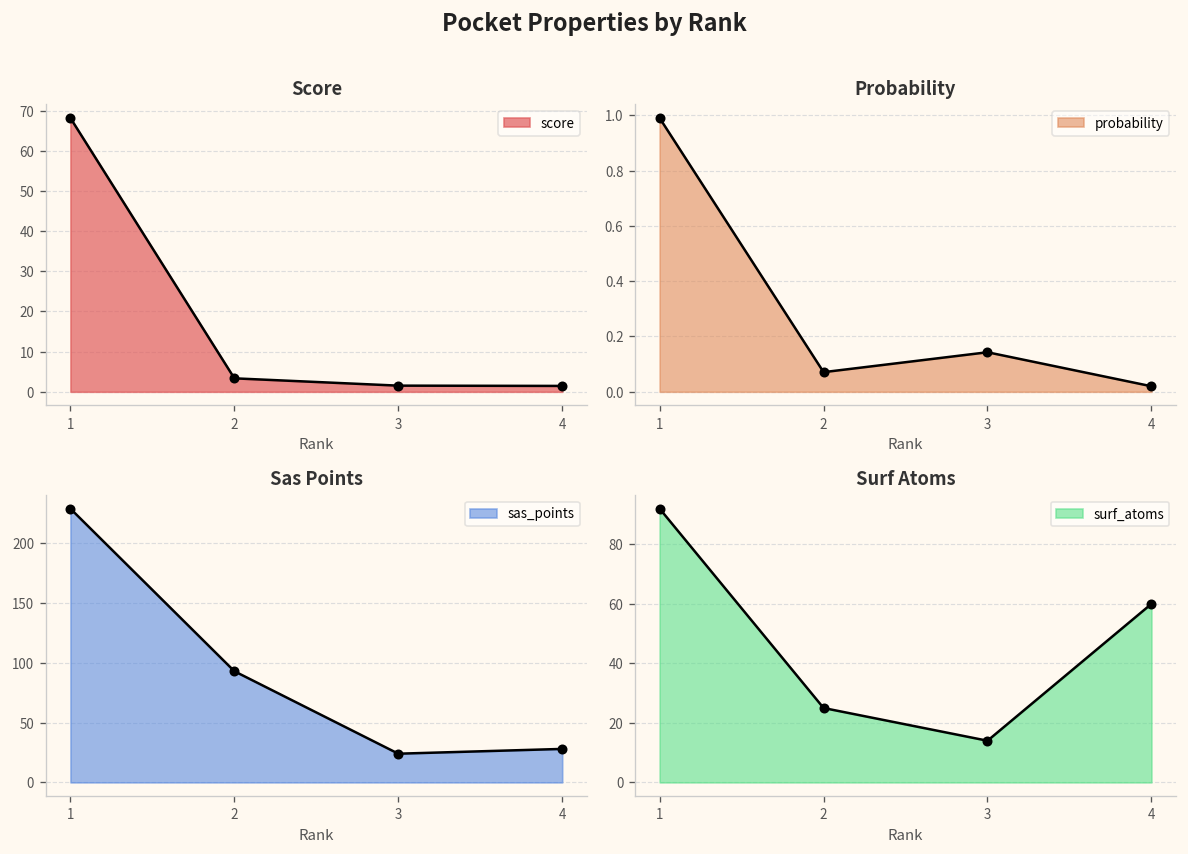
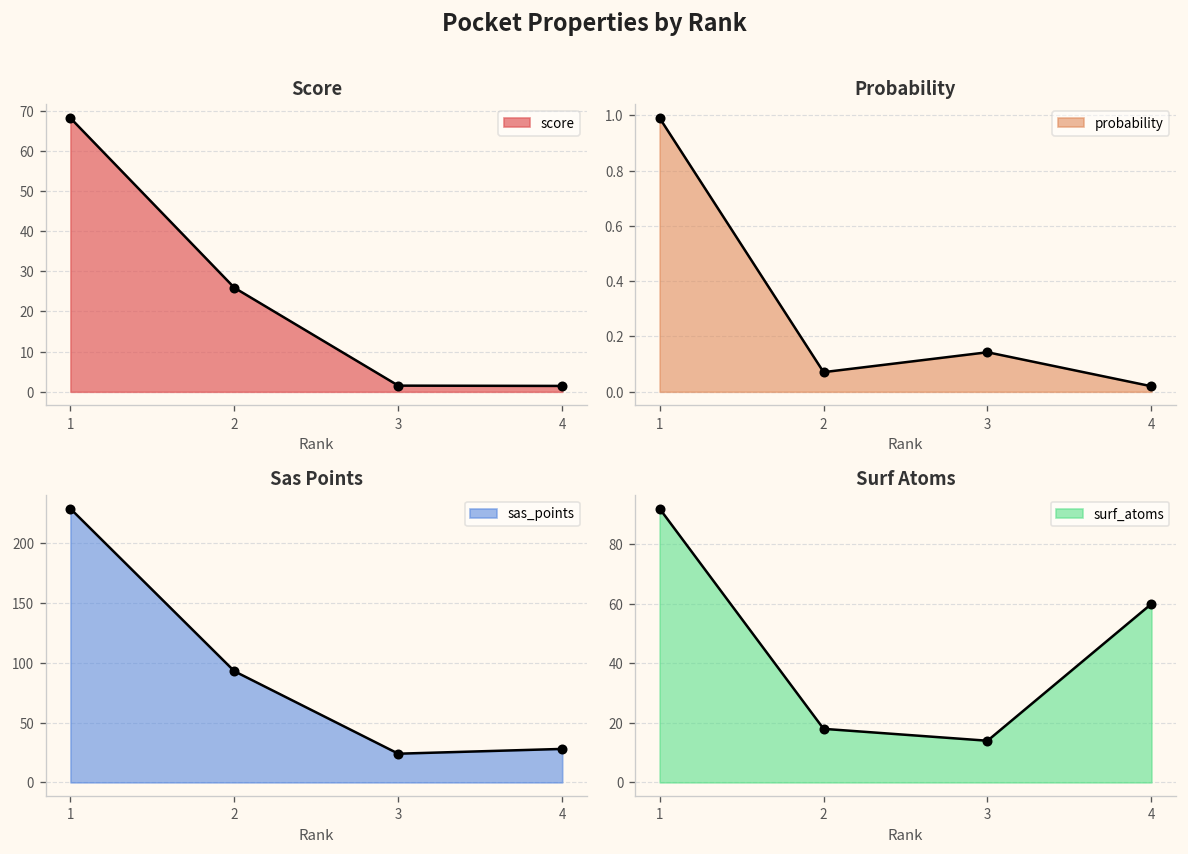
  {
    "Score": {
      "1": 68,
-     "2": 3,
+     "2": 26,
      "3": 2,
      "4": 1
    },
    "Probability": {
      "1": 0.99,
      "2": 0.07,
      "3": 0.14,
      "4": 0.02
    },
    "Sas Points": {
      "1": 230,
      "2": 90,
      "3": 20,
      "4": 30
    },
    "Surf Atoms": {
      "1": 92,
-     "2": 25,
+     "2": 18,
      "3": 14,
      "4": 60
    }
  }
